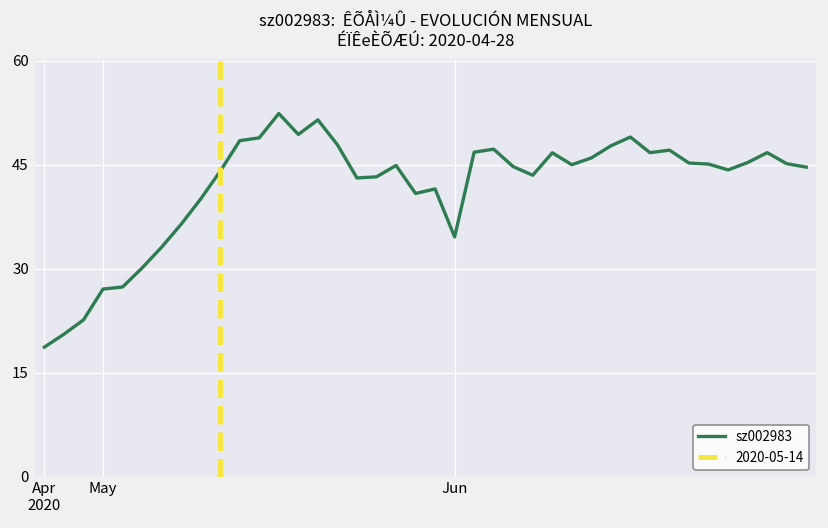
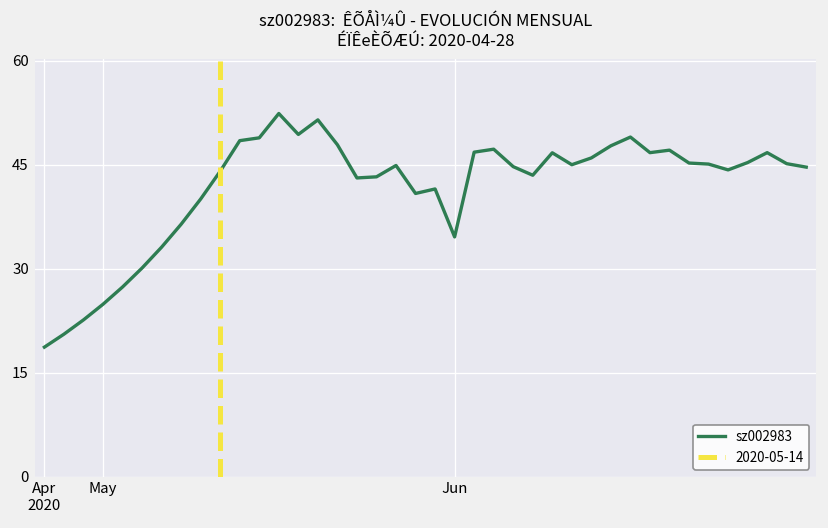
  {
    "Apr 2020": 19,
-   "May": 27,
+   "May": 25,
    "Jun": 35
  }
